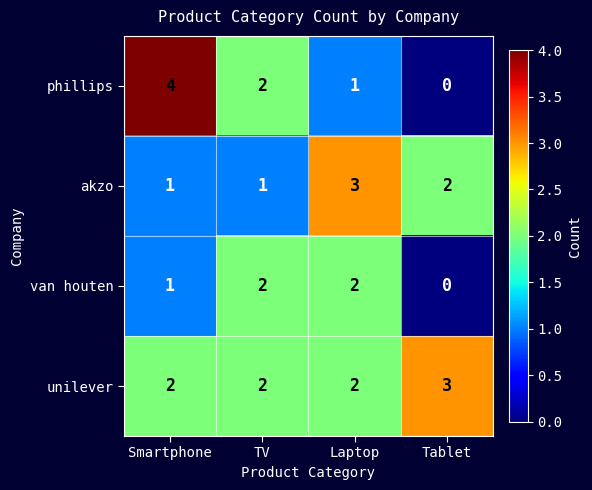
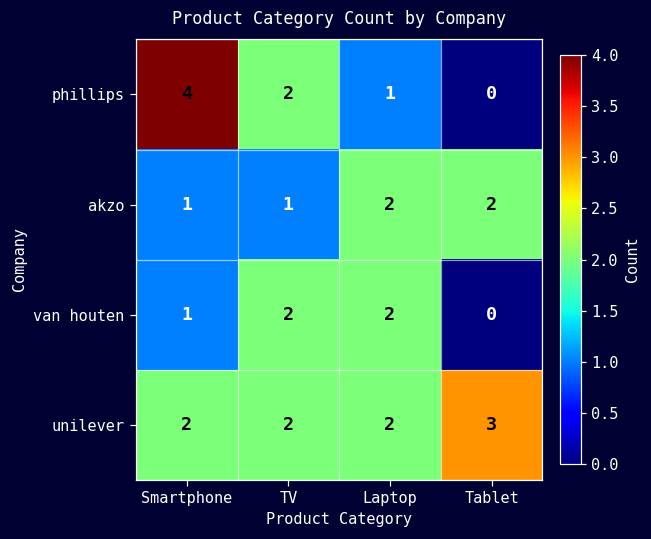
  {
    "phillips": {
      "Smartphone": 4,
      "TV": 2,
      "Laptop": 1,
      "Tablet": 0
    },
    "akzo": {
      "Smartphone": 1,
      "TV": 1,
-     "Laptop": 3,
+     "Laptop": 2,
      "Tablet": 2
    },
    "van houten": {
      "Smartphone": 1,
      "TV": 2,
      "Laptop": 2,
      "Tablet": 0
    },
    "unilever": {
      "Smartphone": 2,
      "TV": 2,
      "Laptop": 2,
      "Tablet": 3
    }
  }
